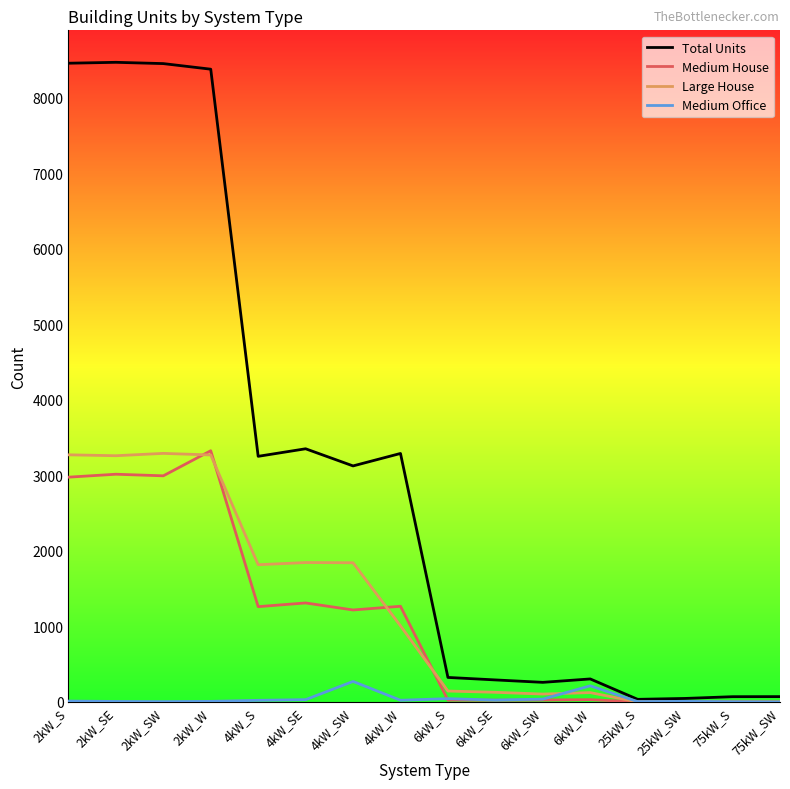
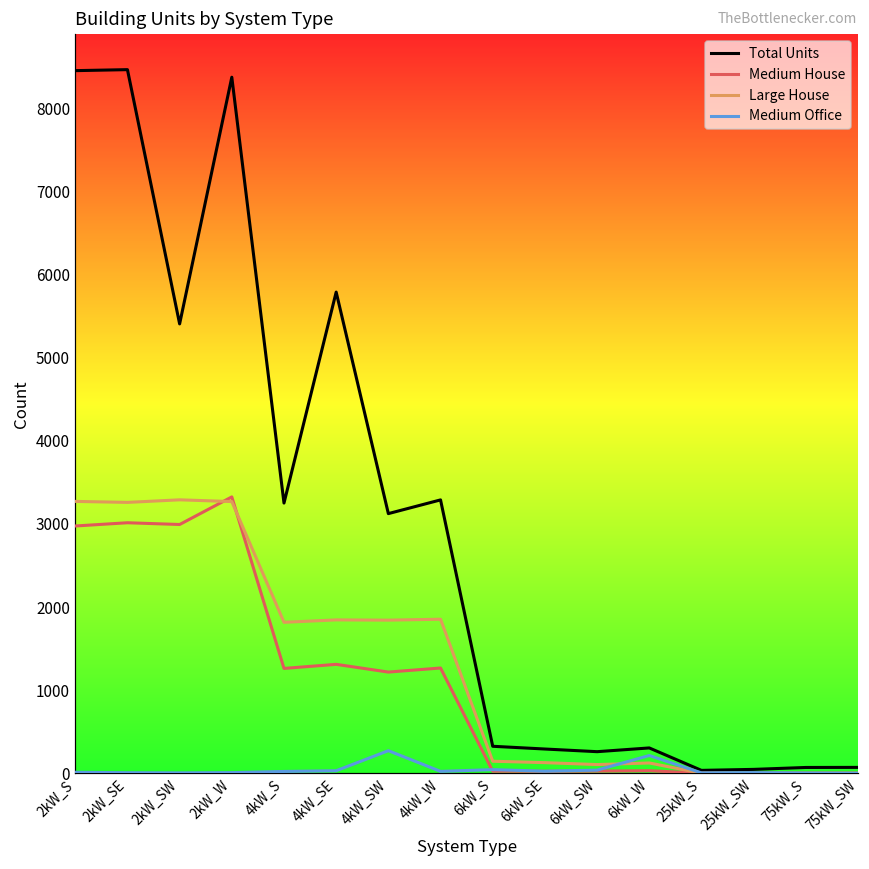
  {
    "Total Units": {
      "2kW_S": 8500,
      "2kW_SE": 8500,
-     "2kW_SW": 8500,
+     "2kW_SW": 5400,
      "2kW_W": 8400,
      "4kW_S": 3300,
-     "4kW_SE": 3400,
+     "4kW_SE": 5800,
      "4kW_SW": 3100,
      "4kW_W": 3300,
      "6kW_S": 300,
      "6kW_SE": 300,
      "6kW_SW": 300,
      "6kW_W": 300,
      "25kW_SW": 0,
      "75kW_S": 100,
      "75kW_SW": 100
    },
    "Medium House": {
      "2kW_S": 3000,
      "2kW_SE": 3000,
      "2kW_SW": 3000,
      "2kW_W": 3300,
      "4kW_S": 1300,
      "4kW_SE": 1300,
      "4kW_SW": 1200,
      "4kW_W": 1300,
      "6kW_W": 0
    },
    "Large House": {
      "2kW_S": 3300,
      "2kW_SE": 3300,
      "2kW_SW": 3300,
      "2kW_W": 3300,
      "4kW_S": 1800,
      "4kW_SE": 1800,
      "4kW_SW": 1800,
-     "4kW_W": 1000,
+     "4kW_W": 1900,
      "6kW_S": 100,
      "6kW_SE": 100,
      "6kW_SW": 100,
      "6kW_W": 100
    },
    "Medium Office": {
      "2kW_S": 0,
      "2kW_SE": 0,
      "2kW_SW": 0,
      "2kW_W": 0,
      "4kW_S": 0,
      "4kW_SE": 0,
      "4kW_SW": 300,
      "4kW_W": 0,
      "6kW_W": 200
    }
  }
